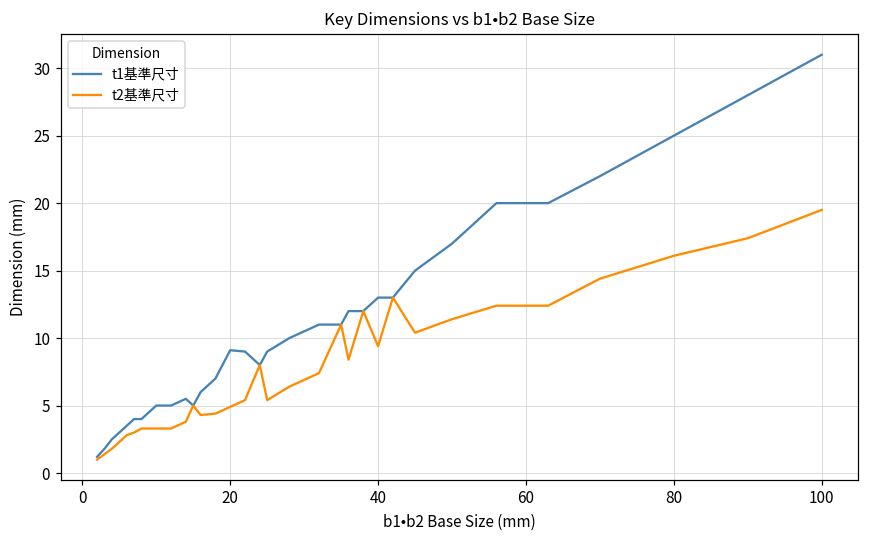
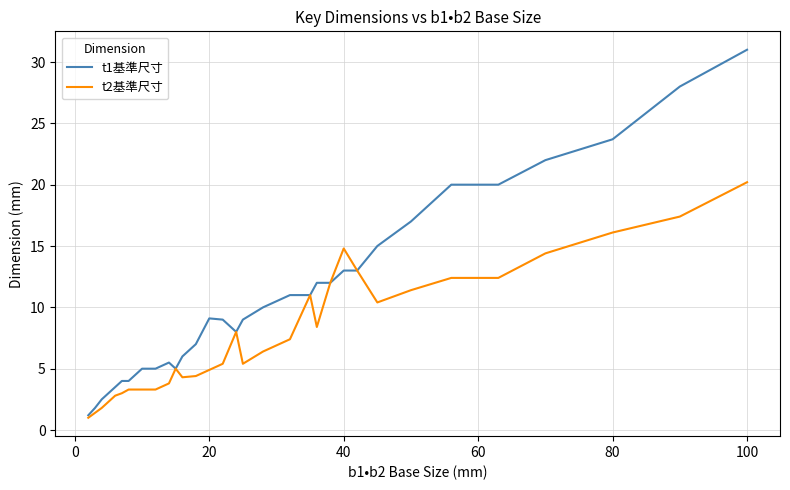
  {
    "t1基準尺寸": {
      "20": 9.1,
      "40": 13.0,
-     "80": 25.0,
+     "80": 23.7,
      "100": 31.0
    },
    "t2基準尺寸": {
      "20": 4.9,
-     "40": 9.4,
+     "40": 14.8,
      "80": 16.1,
-     "100": 19.5
+     "100": 20.2
    }
  }
